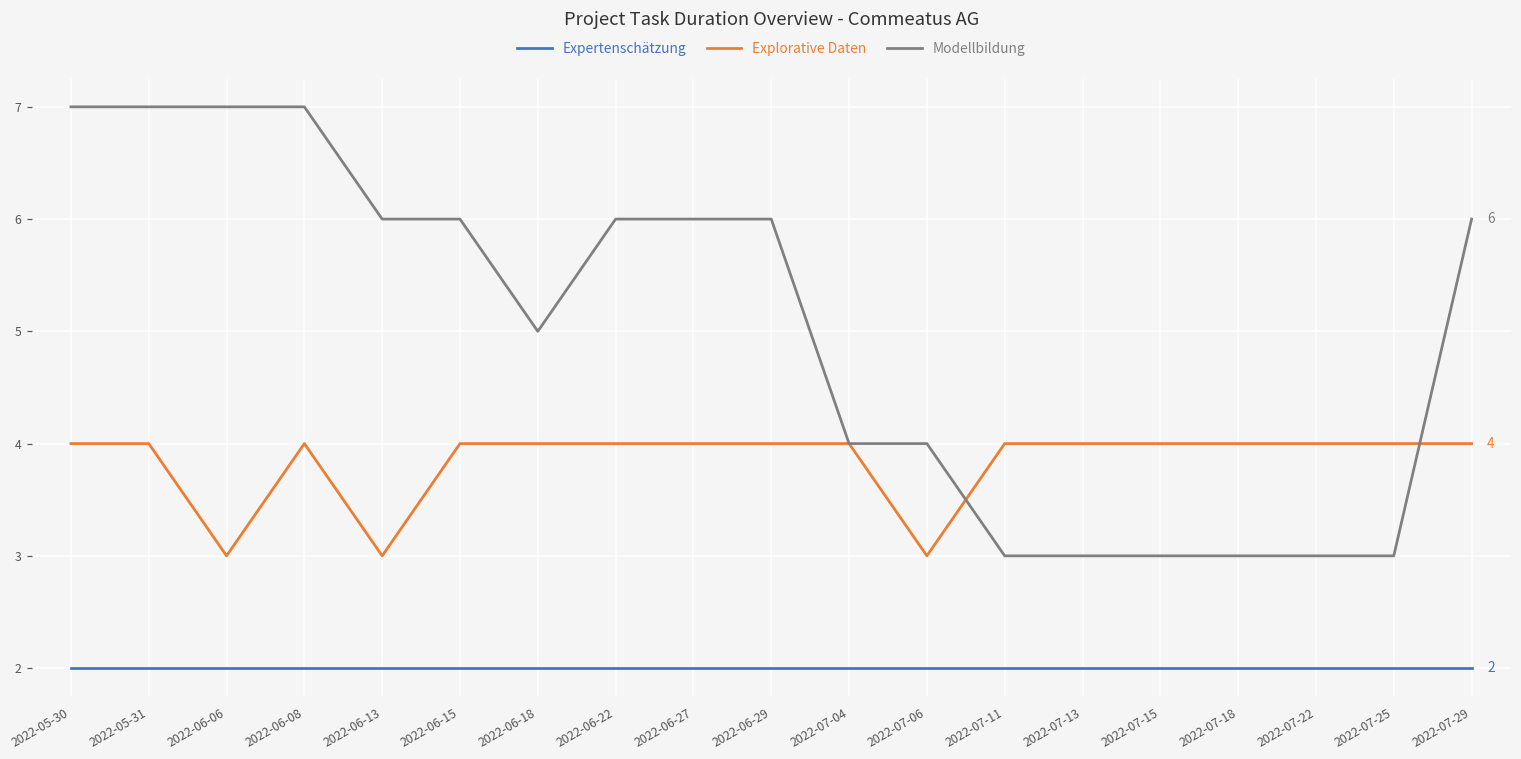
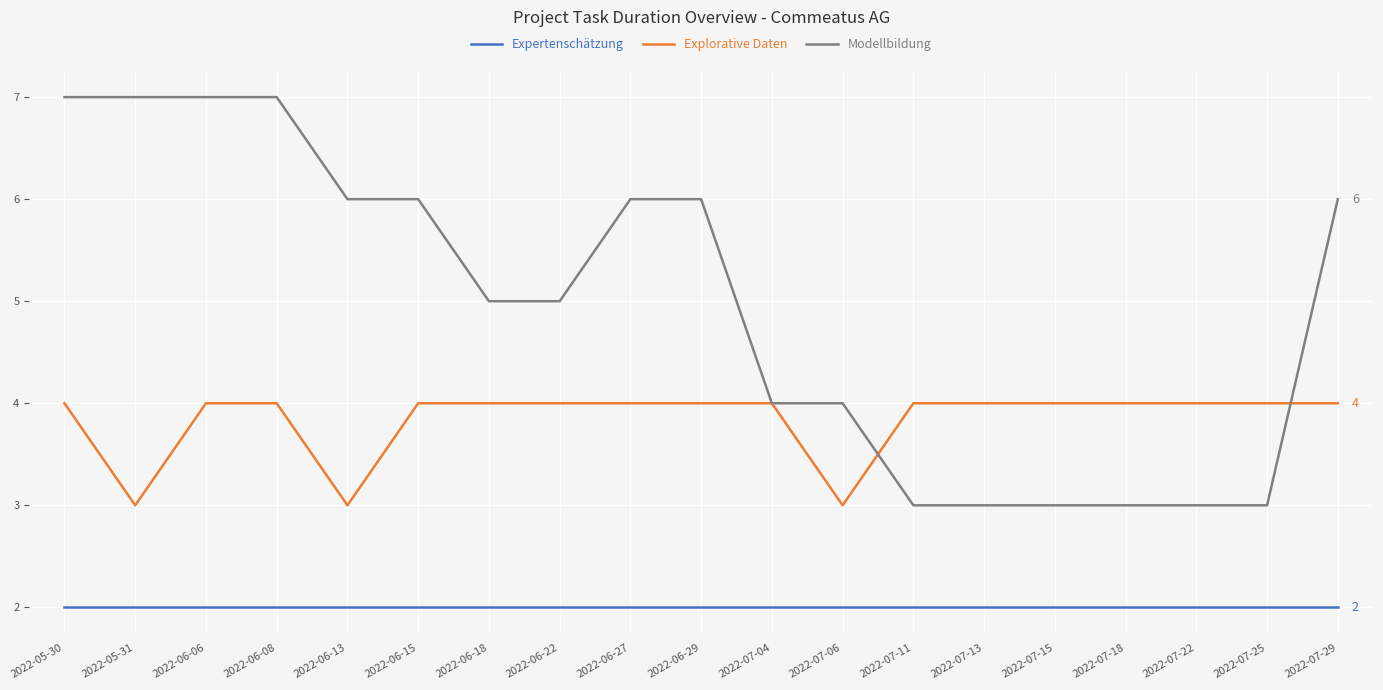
  {
    "Expertenschätzung": {
      "2022-07-29": 2
    },
    "Explorative Daten": {
      "2022-05-30": 4,
-     "2022-05-31": 4,
-     "2022-06-06": 3,
+     "2022-05-31": 3,
+     "2022-06-06": 4,
      "2022-06-08": 4,
      "2022-06-13": 3,
      "2022-06-15": 4,
      "2022-06-18": 4,
      "2022-06-22": 4,
      "2022-06-27": 4,
      "2022-06-29": 4,
      "2022-07-06": 3,
      "2022-07-11": 4,
      "2022-07-13": 4,
      "2022-07-15": 4,
      "2022-07-18": 4,
      "2022-07-22": 4,
      "2022-07-25": 4
    },
    "Modellbildung": {
      "2022-05-30": 7,
      "2022-05-31": 7,
      "2022-06-06": 7,
      "2022-06-08": 7,
      "2022-06-13": 6,
      "2022-06-15": 6,
      "2022-06-18": 5,
-     "2022-06-22": 6,
+     "2022-06-22": 5,
      "2022-06-27": 6,
      "2022-06-29": 6,
      "2022-07-06": 4,
      "2022-07-11": 3,
      "2022-07-13": 3,
      "2022-07-15": 3,
      "2022-07-18": 3,
      "2022-07-22": 3,
      "2022-07-25": 3
    }
  }
